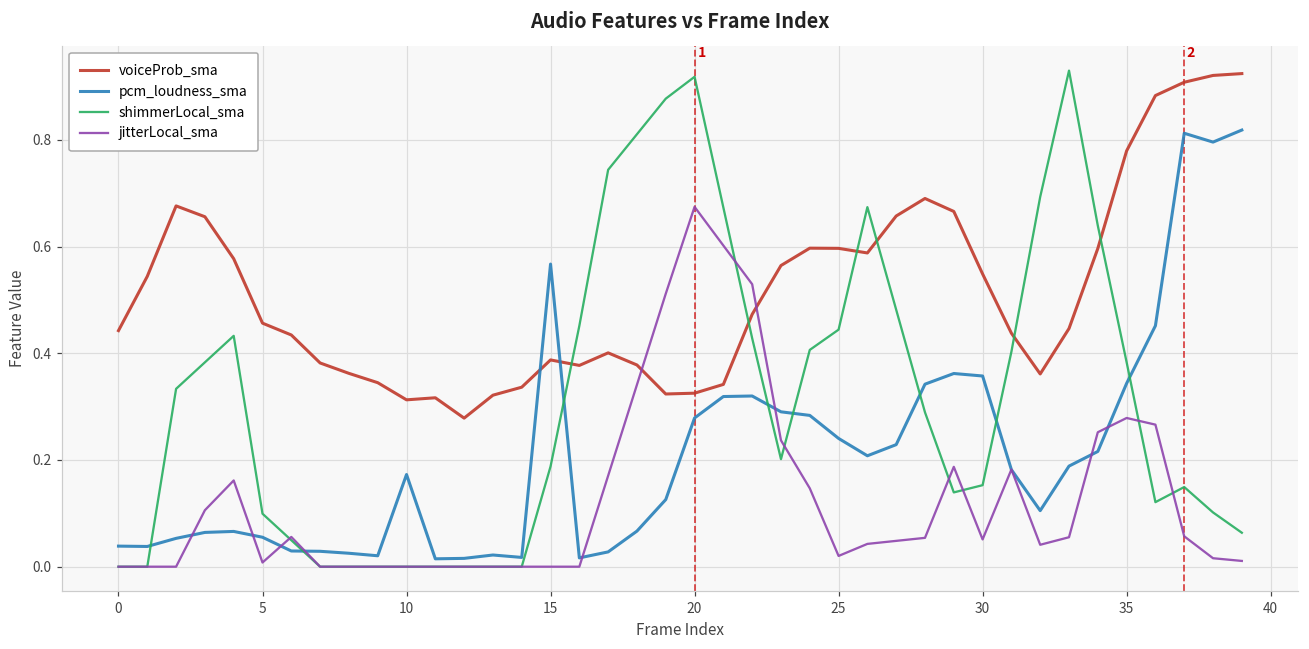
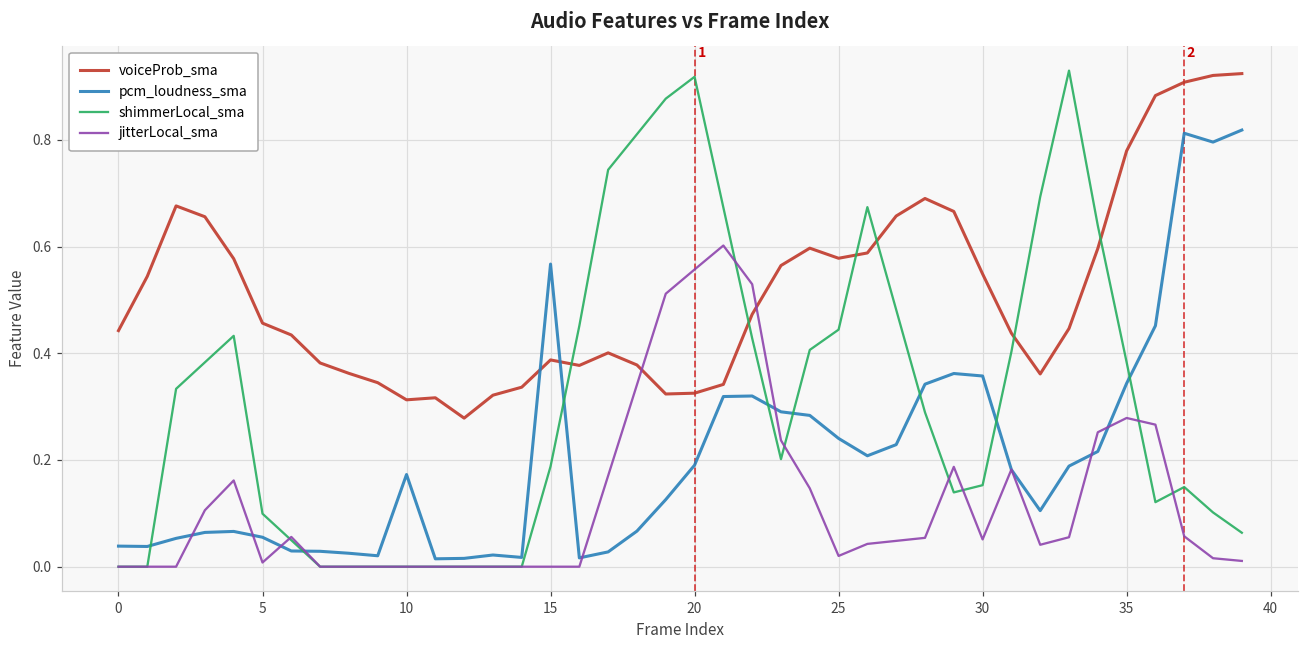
  {
    "voiceProb_sma": {
      "0": 0.44,
      "5": 0.46,
      "10": 0.31,
      "15": 0.39,
      "20": 0.33,
-     "25": 0.60,
+     "25": 0.58,
      "30": 0.55,
      "35": 0.78
    },
    "pcm_loudness_sma": {
      "0": 0.04,
      "5": 0.06,
      "10": 0.17,
      "15": 0.57,
-     "20": 0.28,
+     "20": 0.19,
      "25": 0.24,
      "30": 0.36,
      "35": 0.34
    },
    "shimmerLocal_sma": {
      "20": 1
    },
    "jitterLocal_sma": {
      "5": 0.01,
      "15": 0.00,
-     "20": 0.67,
+     "20": 0.56,
      "25": 0.02,
      "30": 0.05,
      "35": 0.28
    }
  }
